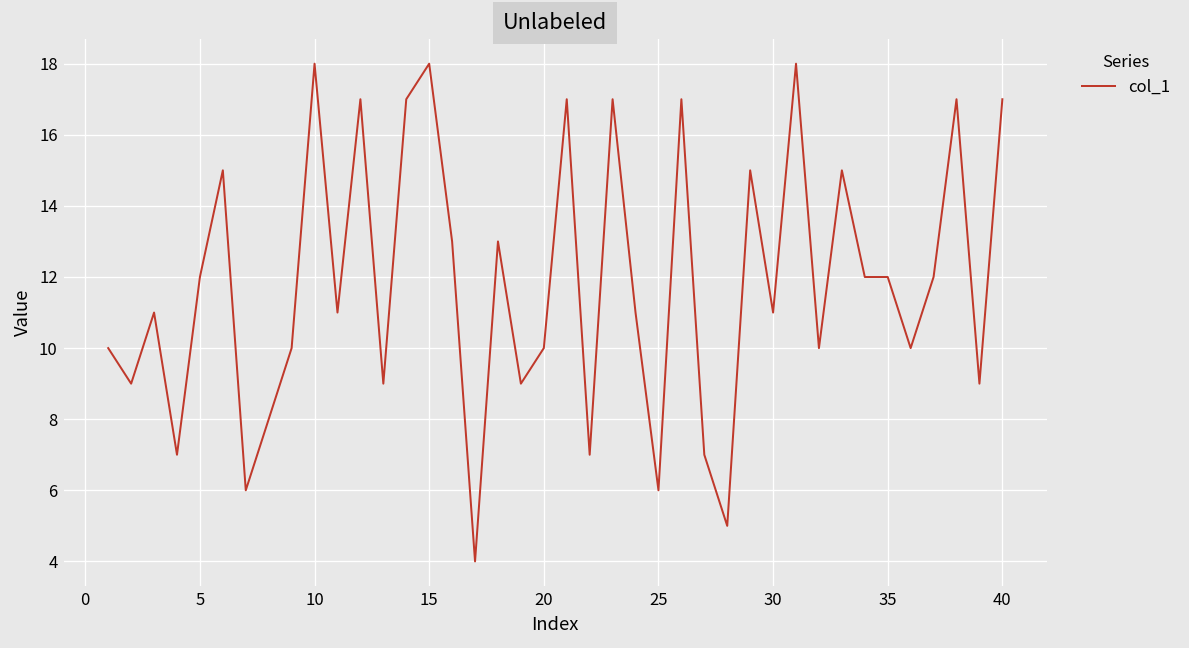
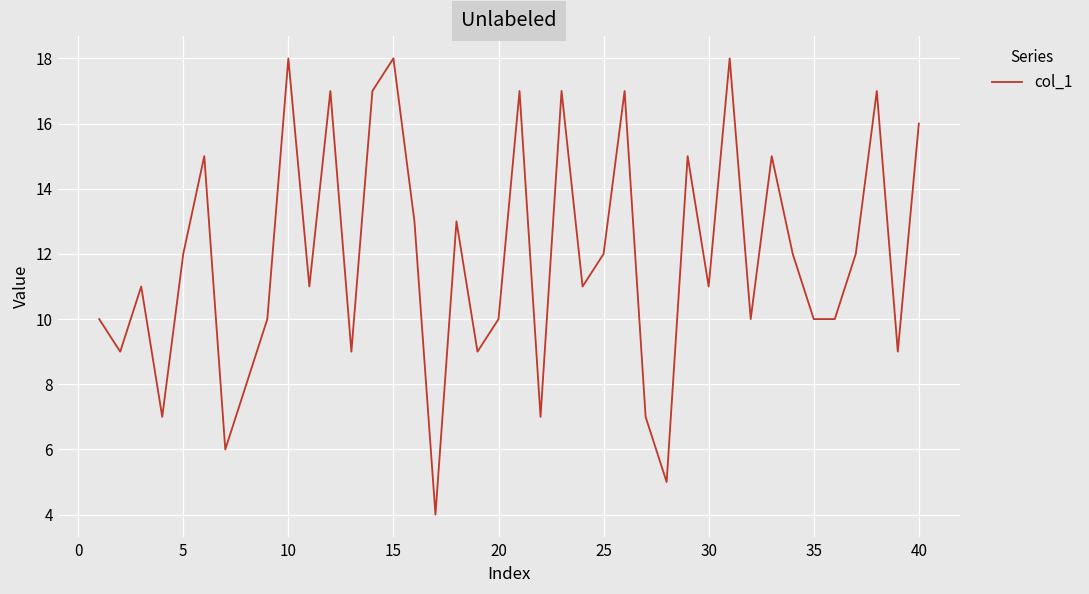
  {
    "5": 12,
    "10": 18,
    "15": 18,
    "20": 10,
-   "25": 6,
+   "25": 12,
    "30": 11,
-   "35": 12,
-   "40": 17
+   "35": 10,
+   "40": 16
  }
